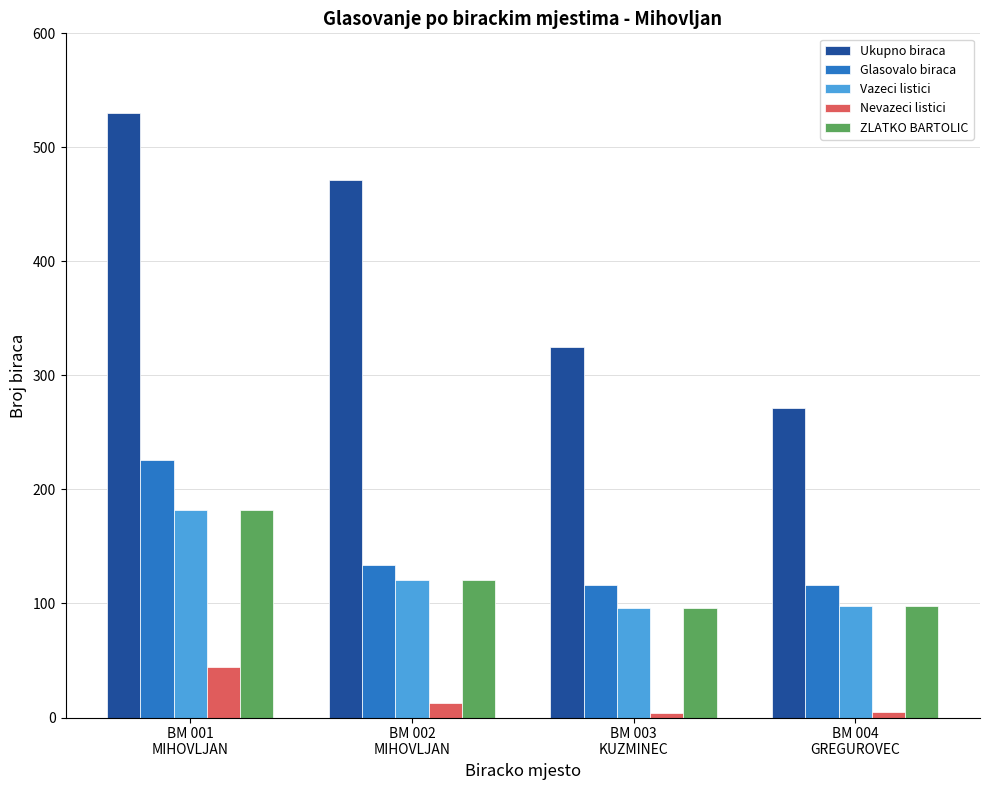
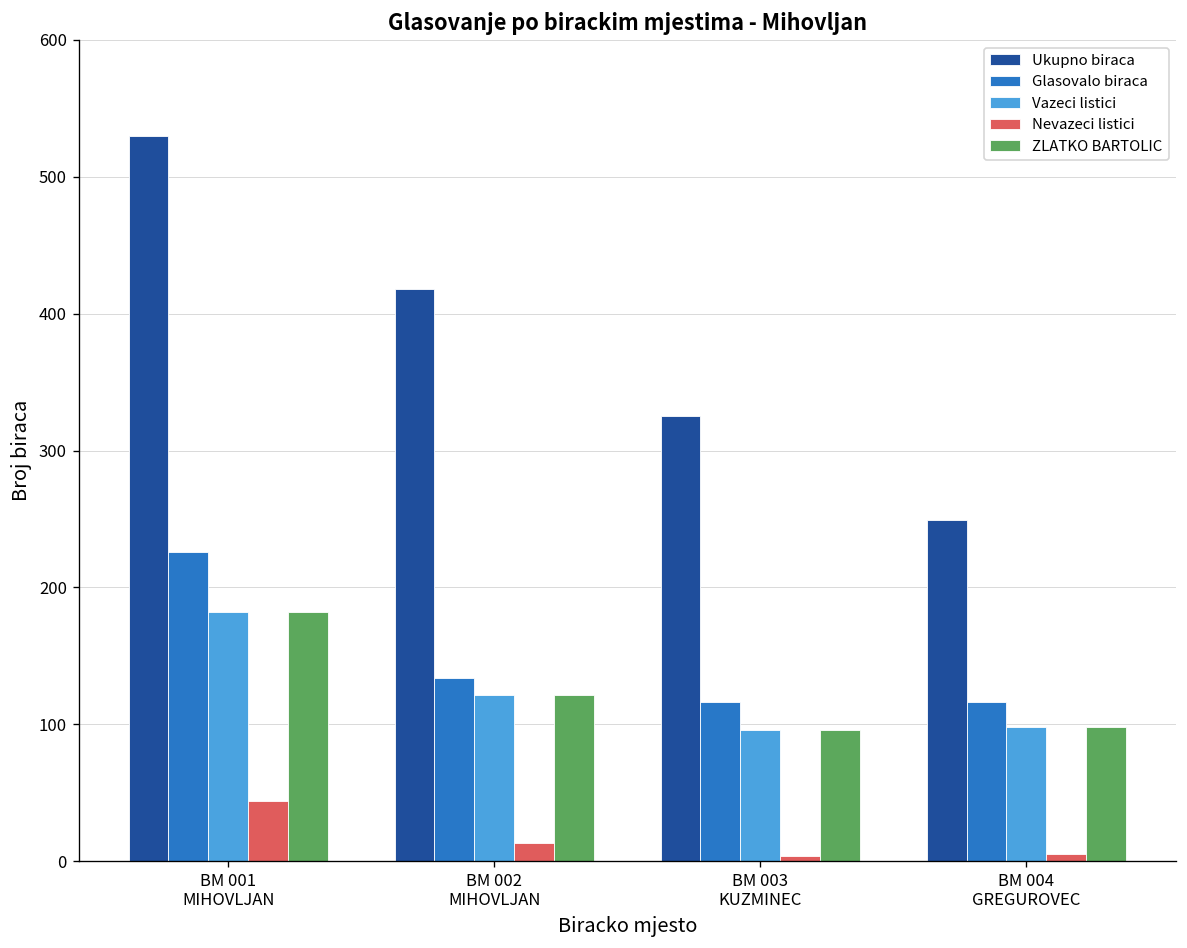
  {
    "Ukupno biraca": {
      "BM 001 MIHOVLJAN": 530,
-     "BM 002 MIHOVLJAN": 471,
+     "BM 002 MIHOVLJAN": 418,
      "BM 003 KUZMINEC": 325,
-     "BM 004 GREGUROVEC": 271
+     "BM 004 GREGUROVEC": 249
    },
    "Nevazeci listici": {
      "BM 001 MIHOVLJAN": 44,
      "BM 002 MIHOVLJAN": 13,
      "BM 003 KUZMINEC": 4,
      "BM 004 GREGUROVEC": 5
    },
    "ZLATKO BARTOLIC": {
      "BM 001 MIHOVLJAN": 182,
      "BM 002 MIHOVLJAN": 121,
      "BM 003 KUZMINEC": 96,
      "BM 004 GREGUROVEC": 98
    }
  }
